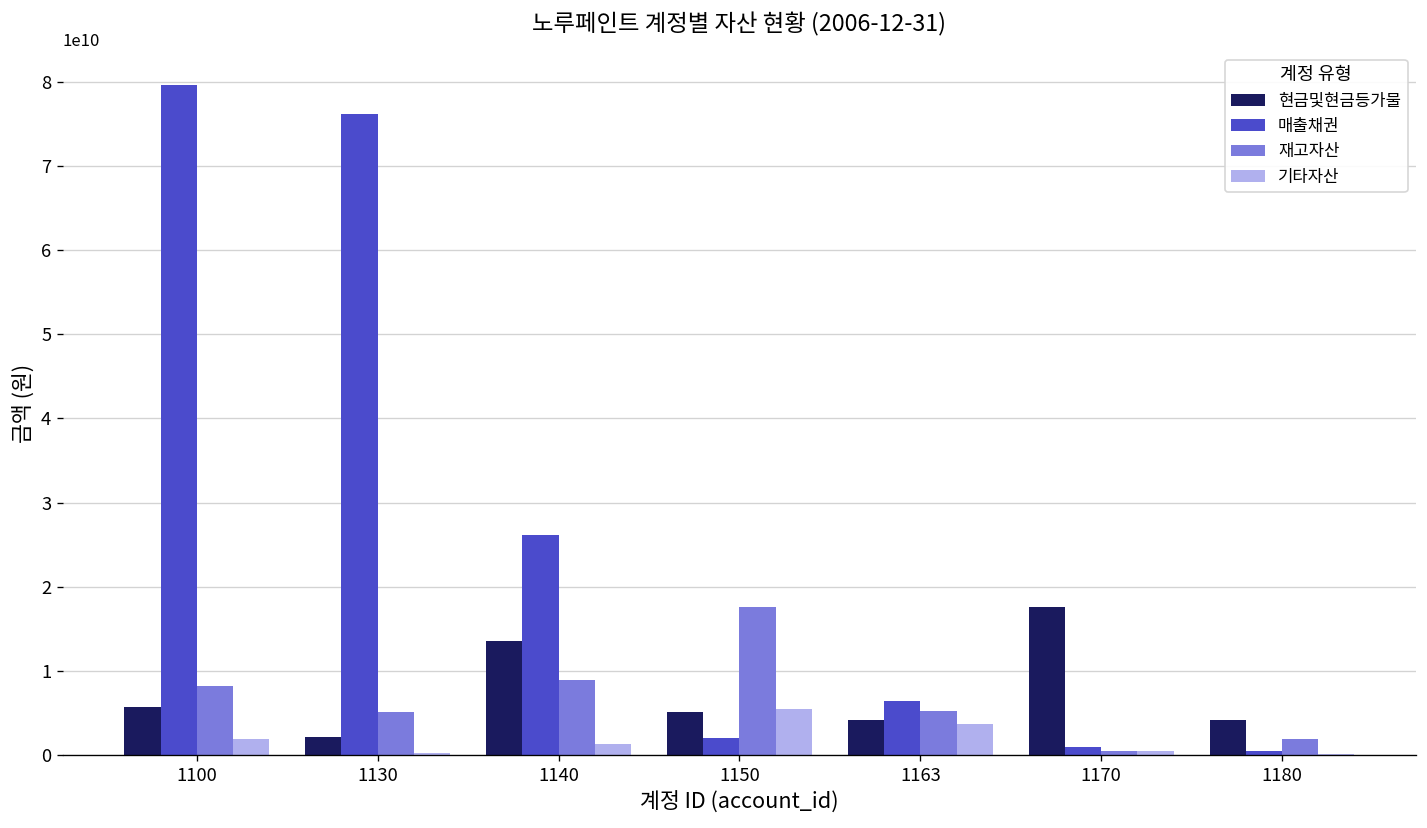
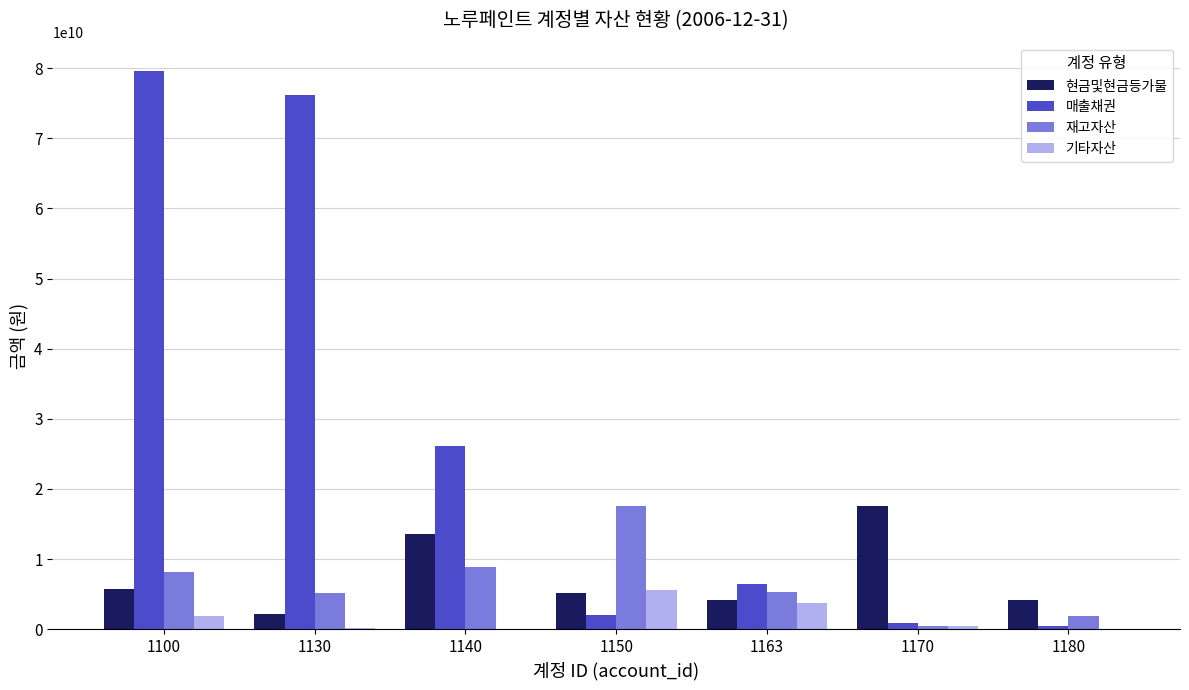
  {
    "현금및현금등가물": {
      "1100": 6000000000,
      "1130": 2000000000,
      "1140": 14000000000,
      "1150": 5000000000,
      "1163": 4000000000,
      "1170": 18000000000,
      "1180": 4000000000
    },
    "매출채권": {
      "1100": 80000000000,
      "1130": 76000000000,
      "1140": 26000000000,
      "1150": 2000000000,
      "1163": 6000000000,
      "1170": 1000000000,
      "1180": 0
    },
    "재고자산": {
      "1100": 8000000000,
      "1130": 5000000000,
      "1140": 9000000000,
      "1150": 18000000000,
      "1163": 5000000000,
      "1170": 0,
      "1180": 2000000000
    },
    "기타자산": {
      "1100": 2000000000,
-     "1140": 1000000000,
+     "1140": 0,
      "1150": 6000000000,
      "1163": 4000000000,
      "1170": 0
    }
  }
